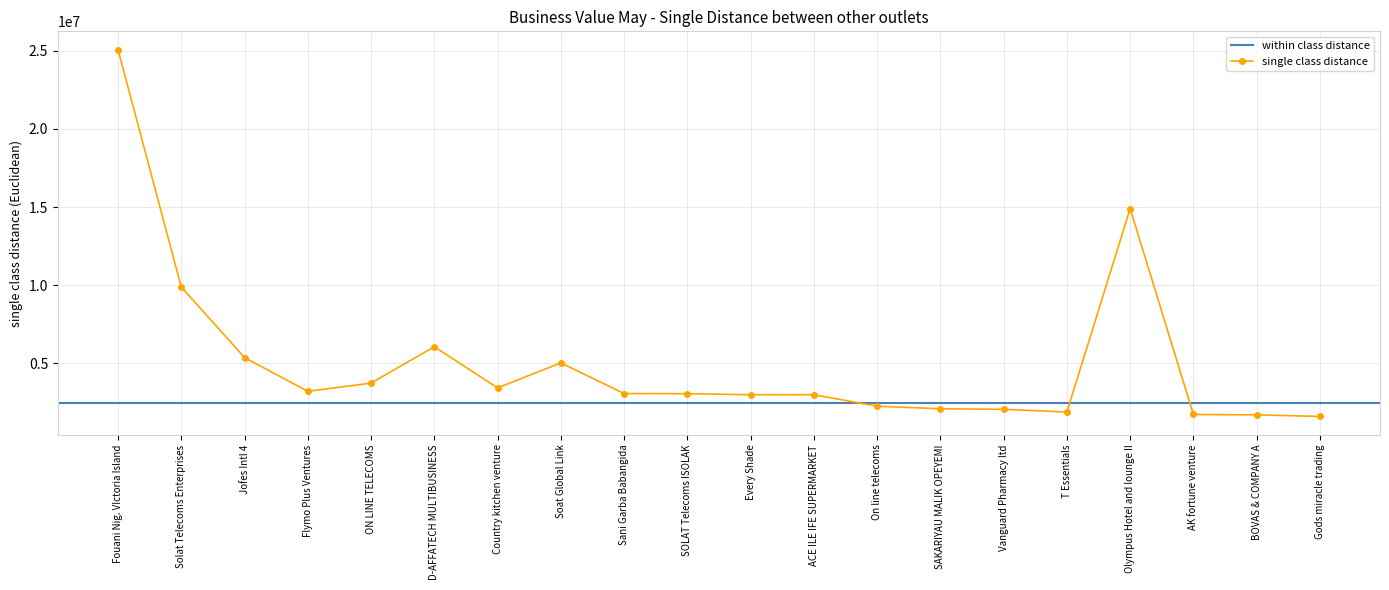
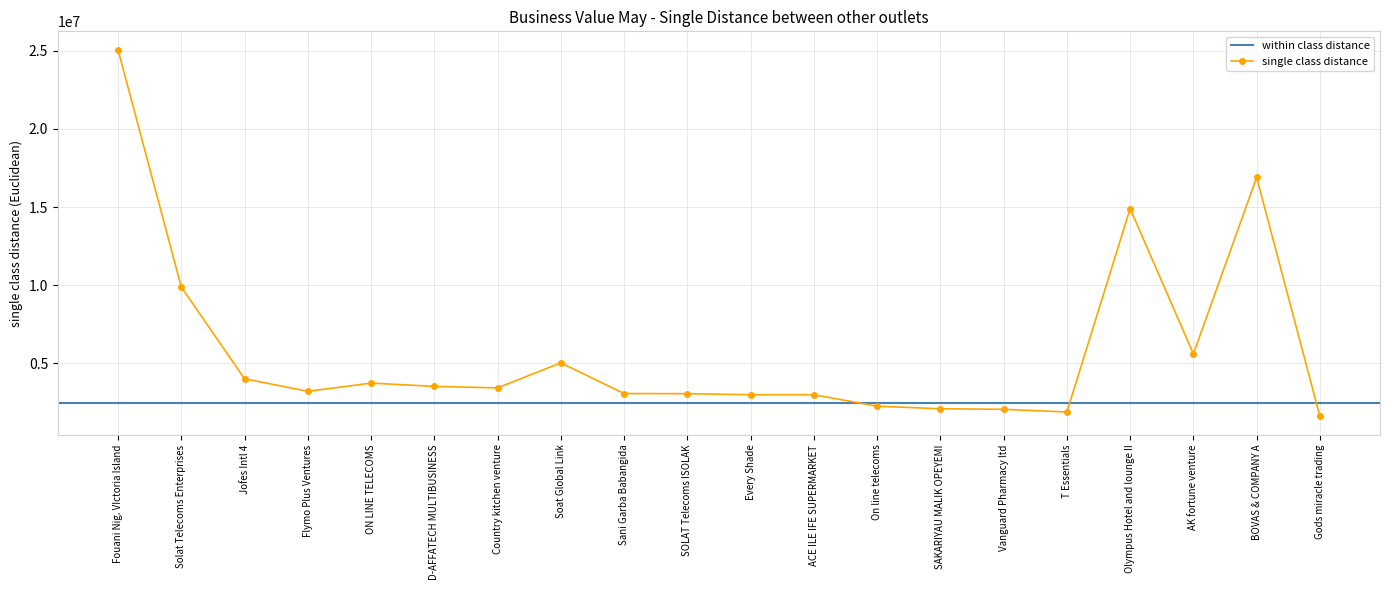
  {
    "Fouani Nig. VIctoria Island": 25100000,
    "Solat Telecoms Enterprises": 9900000,
-   "Jofes Intl 4": 5400000,
+   "Jofes Intl 4": 4000000,
    "Flymo Plus Ventures": 3200000,
    "ON LINE TELECOMS": 3700000,
-   "D-AFFATECH MULTIBUSINESS": 6100000,
+   "D-AFFATECH MULTIBUSINESS": 3500000,
    "Country kitchen venture": 3400000,
    "Soat Global Link": 5000000,
    "Sani Garba Babangida": 3100000,
    "SOLAT Telecoms ISOLAK": 3100000,
    "Every Shade": 3000000,
    "ACE ILE IFE SUPERMARKET": 3000000,
    "On line telecoms": 2300000,
    "SAKARIYAU MALIK OPEYEMI": 2100000,
    "Vanguard Pharmacy ltd": 2100000,
    "T Essentials": 1900000,
    "Olympus Hotel and lounge II": 14900000,
-   "AK fortune venture": 1700000,
-   "BOVAS & COMPANY A": 1700000,
+   "AK fortune venture": 5600000,
+   "BOVAS & COMPANY A": 16900000,
    "Gods miracle trading": 1600000
  }
